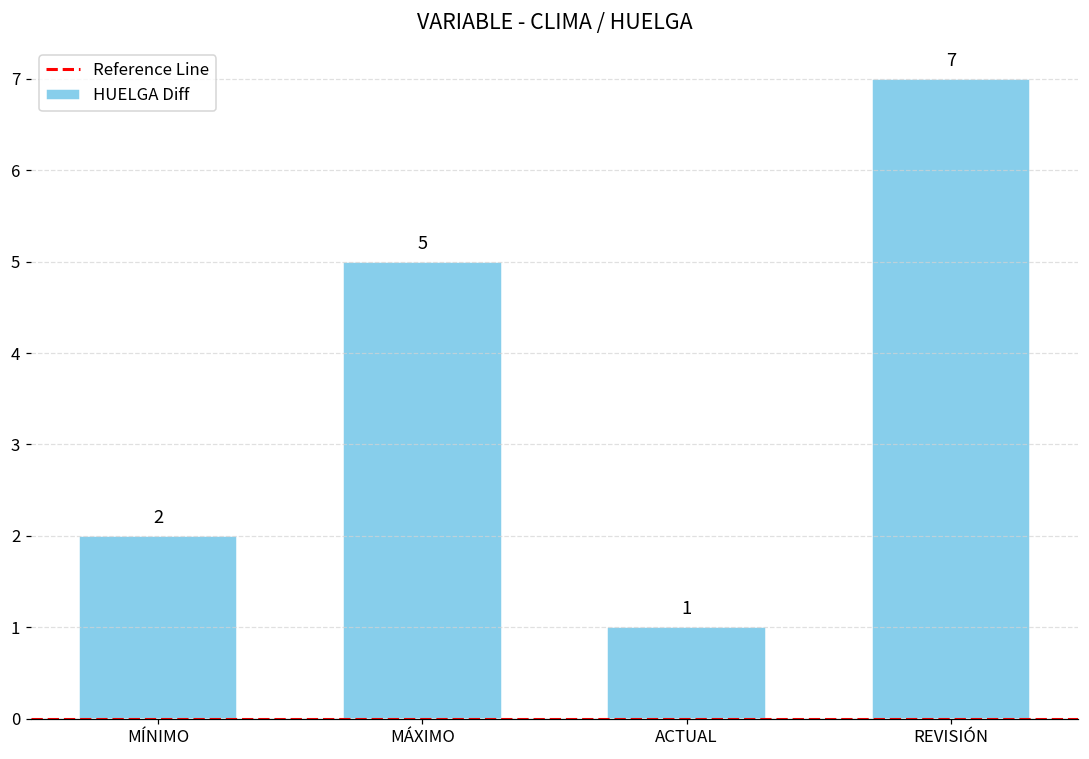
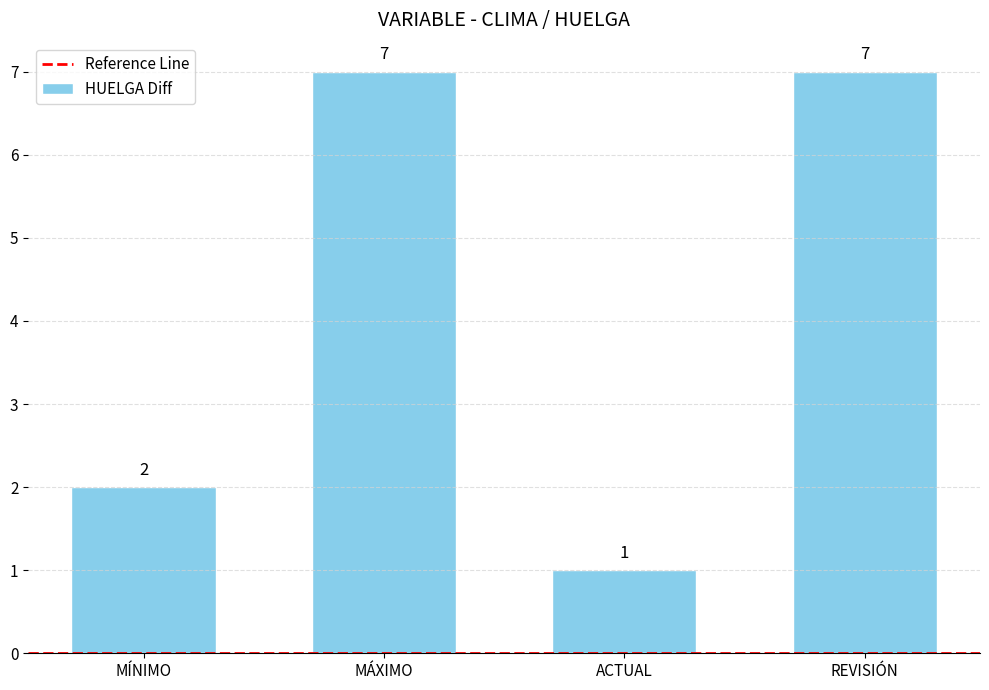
  {
    "MÍNIMO": 2,
-   "MÁXIMO": 5,
+   "MÁXIMO": 7,
    "ACTUAL": 1,
    "REVISIÓN": 7
  }
